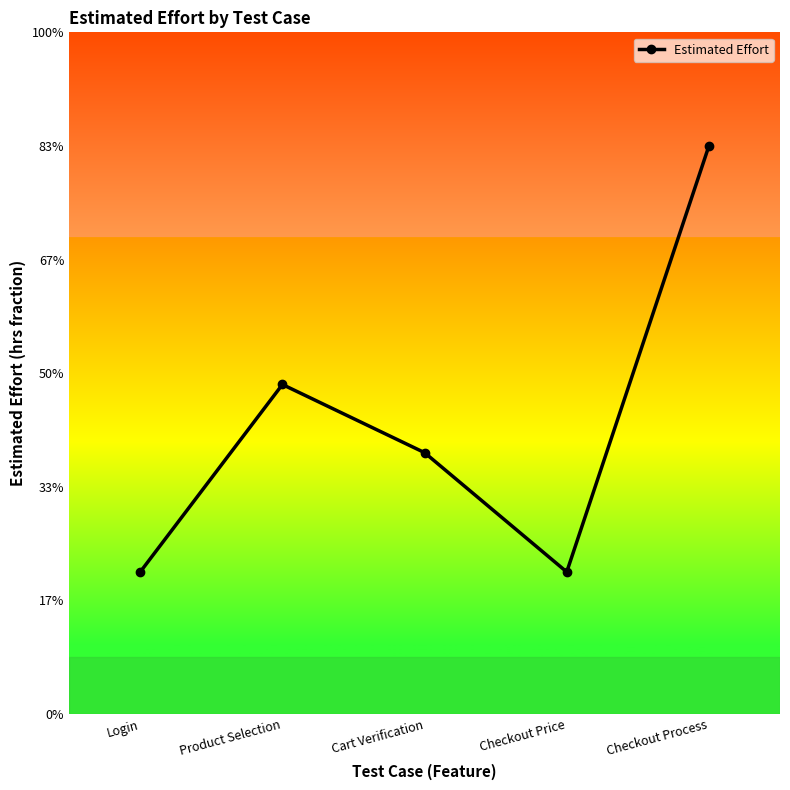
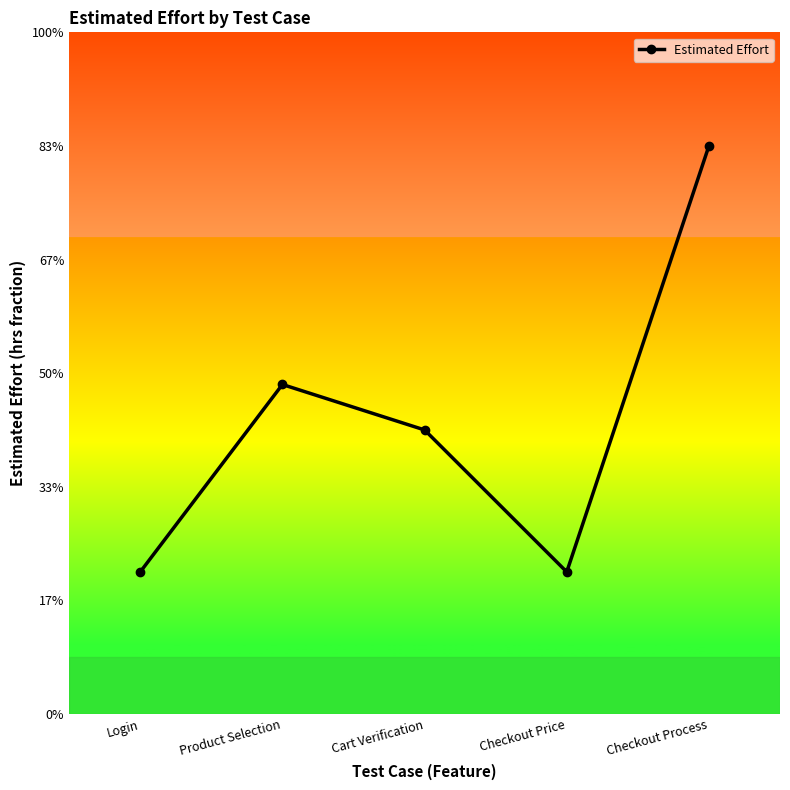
  {
    "Login": "21%",
    "Product Selection": "48%",
-   "Cart Verification": "38%",
+   "Cart Verification": "42%",
    "Checkout Price": "21%",
    "Checkout Process": "83%"
  }
